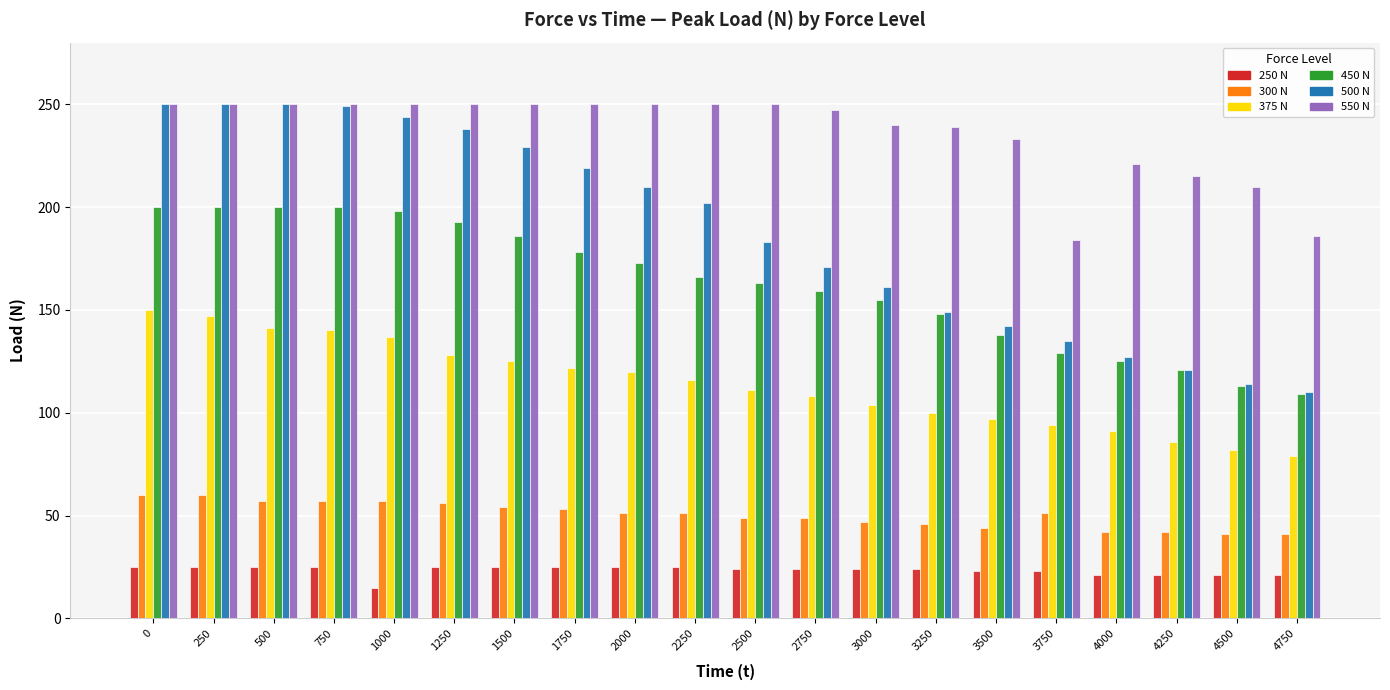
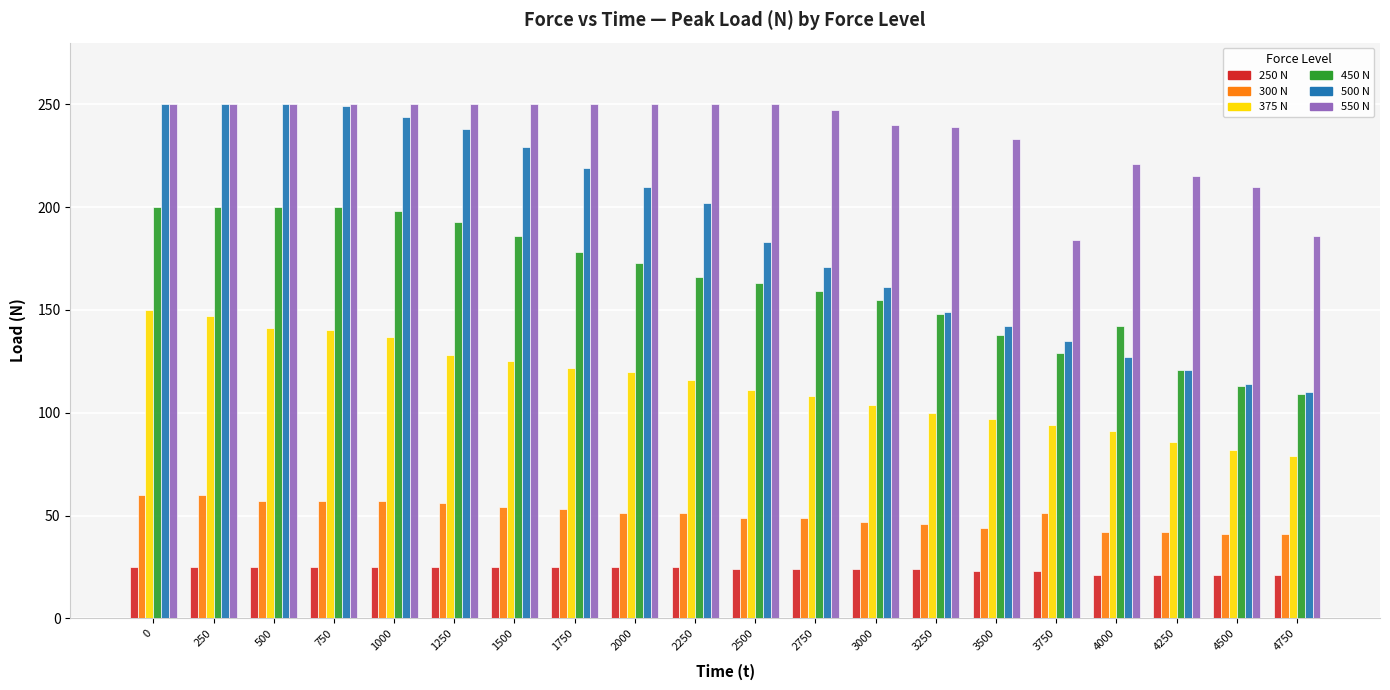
  {
    "250 N": {
      "0": 25,
      "250": 25,
      "500": 25,
      "750": 25,
-     "1000": 15,
+     "1000": 25,
      "1250": 25,
      "1500": 25,
      "1750": 25,
      "2000": 25,
      "2250": 25,
      "2500": 24,
      "2750": 24,
      "3000": 24,
      "3250": 24,
      "3500": 23,
      "3750": 23,
      "4000": 21,
      "4250": 21,
      "4500": 21,
      "4750": 21
    },
    "300 N": {
      "0": 60,
      "250": 60,
      "500": 57,
      "750": 57,
      "1000": 57,
      "1250": 56,
      "1500": 54,
      "1750": 53,
      "2000": 51,
      "2250": 51,
      "2500": 49,
      "2750": 49,
      "3000": 47,
      "3250": 46,
      "3500": 44,
      "3750": 51,
      "4000": 42,
      "4250": 42,
      "4500": 41,
      "4750": 41
    },
    "375 N": {
      "0": 150,
      "250": 147,
      "500": 141,
      "750": 140,
      "1000": 137,
      "1250": 128,
      "1500": 125,
      "1750": 122,
      "2000": 120,
      "2250": 116,
      "2500": 111,
      "2750": 108,
      "3000": 104,
      "3250": 100,
      "3500": 97,
      "3750": 94,
      "4000": 91,
      "4250": 86,
      "4500": 82,
      "4750": 79
    },
    "450 N": {
      "0": 200,
      "250": 200,
      "500": 200,
      "750": 200,
      "1000": 198,
      "1250": 193,
      "1500": 186,
      "1750": 178,
      "2000": 173,
      "2250": 166,
      "2500": 163,
      "2750": 159,
      "3000": 155,
      "3250": 148,
      "3500": 138,
      "3750": 129,
-     "4000": 125,
+     "4000": 142,
      "4250": 121,
      "4500": 113,
      "4750": 109
    },
    "500 N": {
      "0": 250,
      "250": 250,
      "500": 250,
      "750": 249,
      "1000": 244,
      "1250": 238,
      "1500": 229,
      "1750": 219,
      "2000": 210,
      "2250": 202,
      "2500": 183,
      "2750": 171,
      "3000": 161,
      "3250": 149,
      "3500": 142,
      "3750": 135,
      "4000": 127,
      "4250": 121,
      "4500": 114,
      "4750": 110
    },
    "550 N": {
      "0": 250,
      "250": 250,
      "500": 250,
      "750": 250,
      "1000": 250,
      "1250": 250,
      "1500": 250,
      "1750": 250,
      "2000": 250,
      "2250": 250,
      "2500": 250,
      "2750": 247,
      "3000": 240,
      "3250": 239,
      "3500": 233,
      "3750": 184,
      "4000": 221,
      "4250": 215,
      "4500": 210,
      "4750": 186
    }
  }
